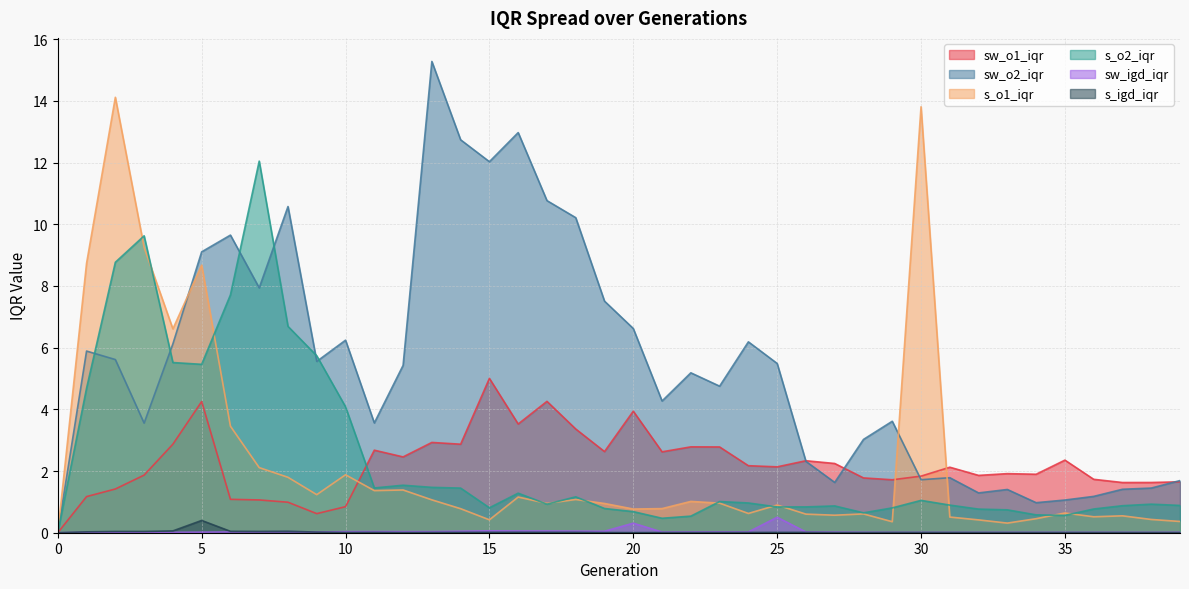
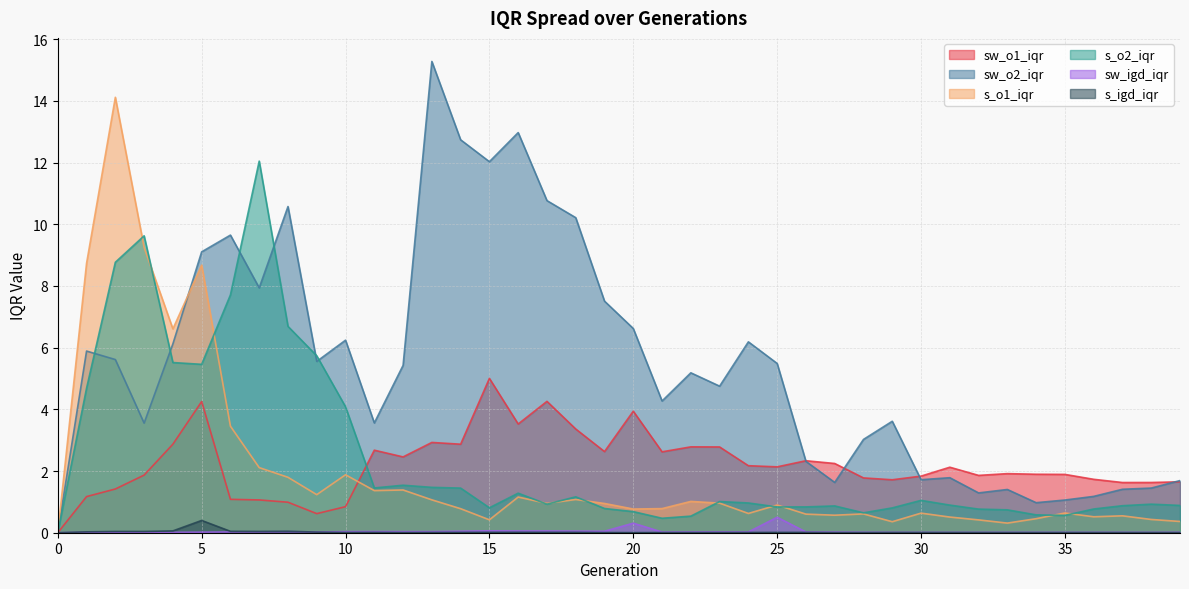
  {
    "sw_o1_iqr": {
      "5": 4.3,
      "10": 0.8,
      "15": 5.0,
      "20": 3.9,
      "25": 2.1,
      "30": 1.8,
-     "35": 2.4
+     "35": 1.9
    },
    "s_o1_iqr": {
      "5": 8.7,
      "10": 1.9,
      "15": 0.4,
      "20": 0.8,
-     "30": 13.8
+     "30": 0.6
    },
    "sw_igd_iqr": {
      "5": 0.0,
      "20": 0.3,
      "25": 0.5
    },
    "s_igd_iqr": {
      "5": 0.4,
      "20": 0.0,
      "25": 0.0
    }
  }
